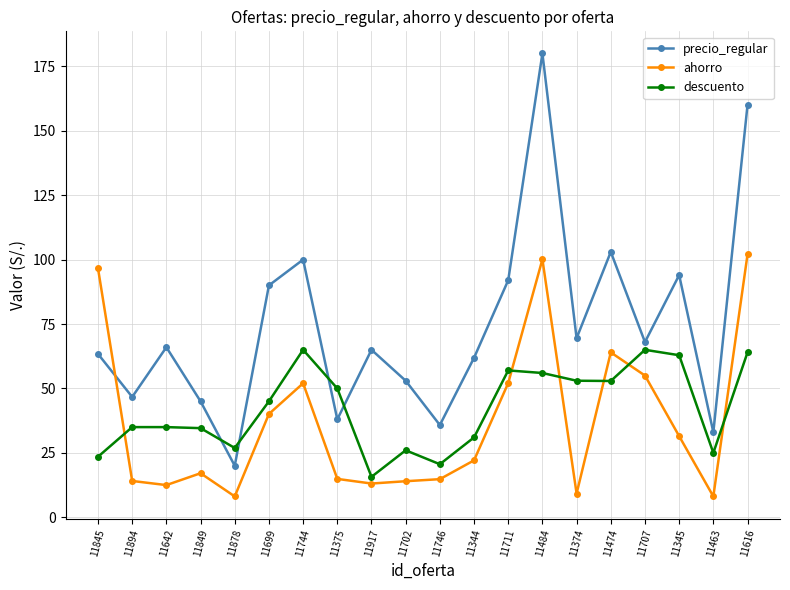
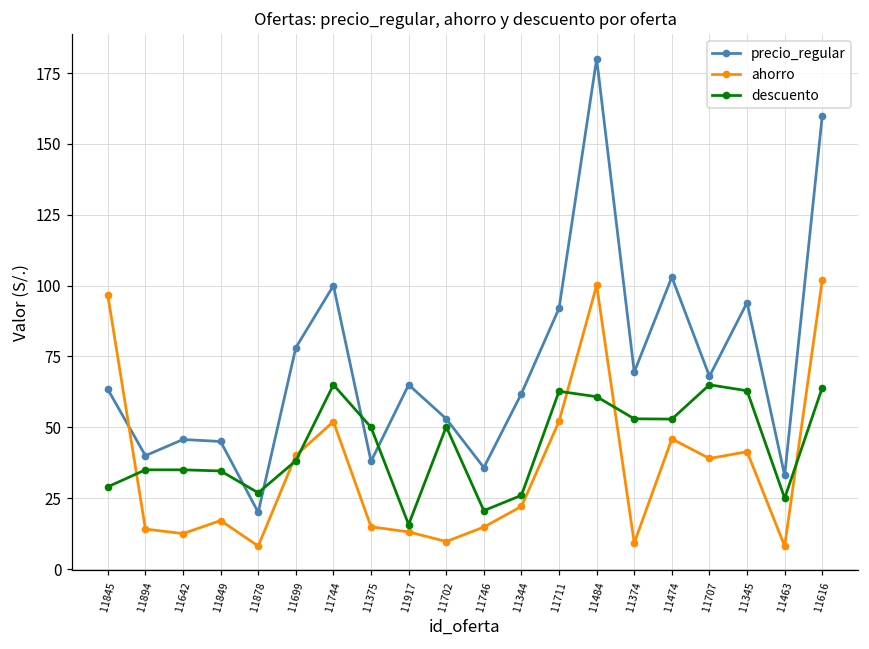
  {
    "precio_regular": {
      "11845": 63,
-     "11894": 47,
-     "11642": 66,
+     "11894": 40,
+     "11642": 46,
      "11849": 45,
      "11878": 20,
-     "11699": 90,
+     "11699": 78,
      "11744": 100,
      "11375": 38,
      "11917": 65,
      "11702": 53,
      "11746": 36,
      "11344": 62,
      "11711": 92,
      "11484": 180,
      "11374": 70,
      "11474": 103,
      "11707": 68,
      "11345": 94,
      "11463": 33,
      "11616": 160
    },
    "ahorro": {
      "11845": 97,
      "11894": 14,
      "11642": 13,
      "11849": 17,
      "11878": 8,
      "11699": 40,
      "11744": 52,
      "11375": 15,
      "11917": 13,
-     "11702": 14,
+     "11702": 10,
      "11746": 15,
      "11344": 22,
      "11711": 52,
      "11484": 100,
      "11374": 9,
-     "11474": 64,
-     "11707": 55,
-     "11345": 32,
+     "11474": 46,
+     "11707": 39,
+     "11345": 41,
      "11463": 8,
      "11616": 102
    },
    "descuento": {
-     "11845": 24,
+     "11845": 29,
      "11894": 35,
      "11642": 35,
      "11849": 35,
      "11878": 27,
-     "11699": 45,
+     "11699": 38,
      "11744": 65,
      "11375": 50,
      "11917": 16,
-     "11702": 26,
+     "11702": 50,
      "11746": 21,
-     "11344": 31,
-     "11711": 57,
-     "11484": 56,
+     "11344": 26,
+     "11711": 63,
+     "11484": 61,
      "11374": 53,
      "11474": 53,
      "11707": 65,
      "11345": 63,
      "11463": 25,
      "11616": 64
    }
  }
